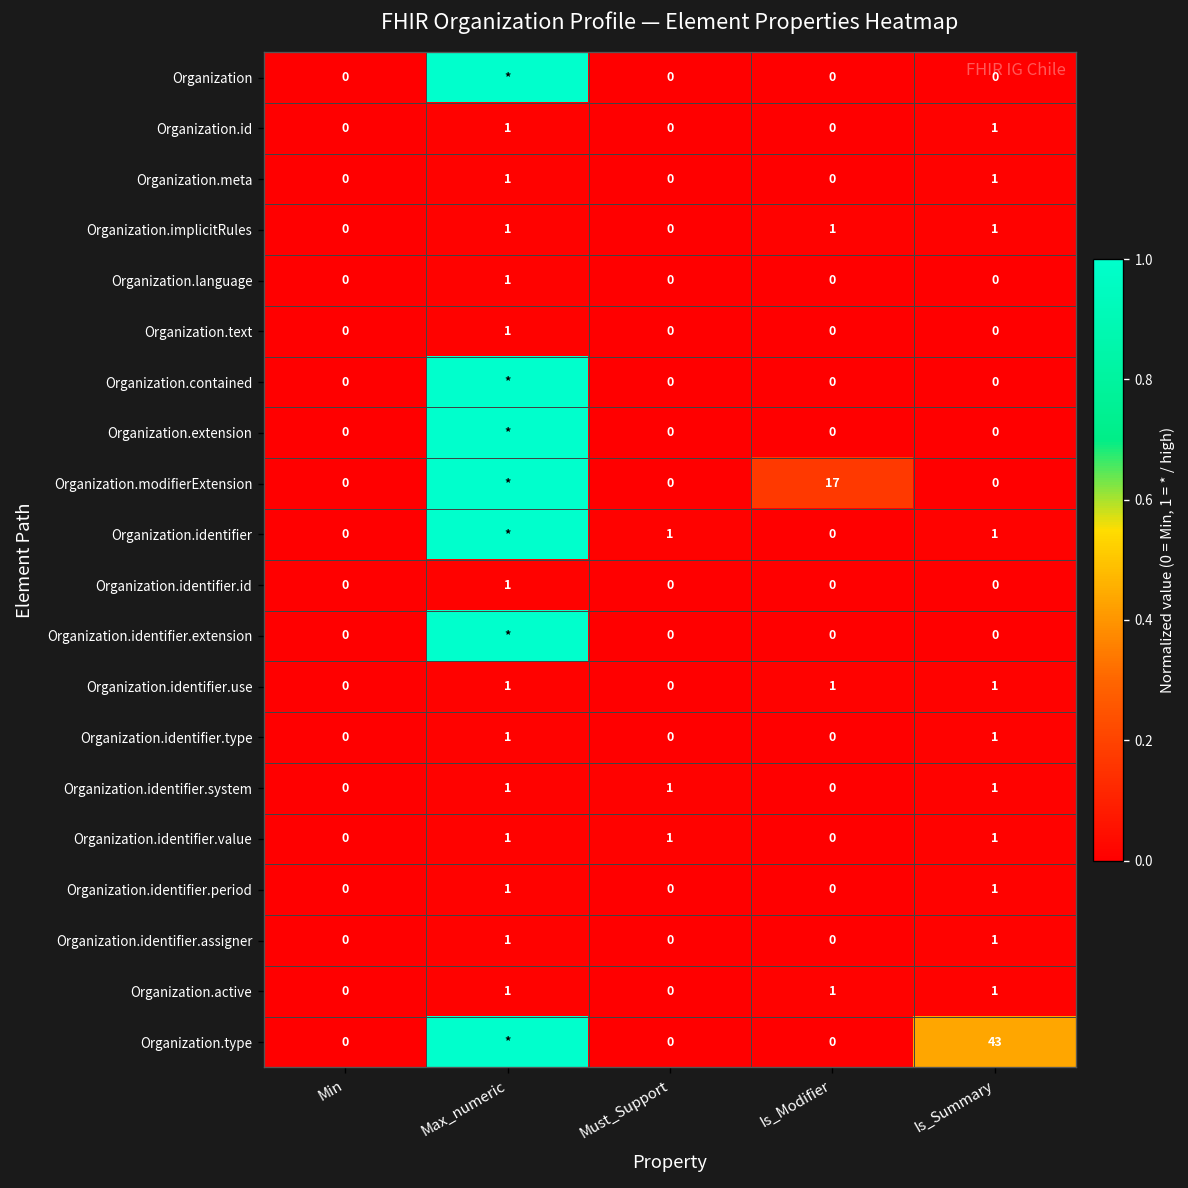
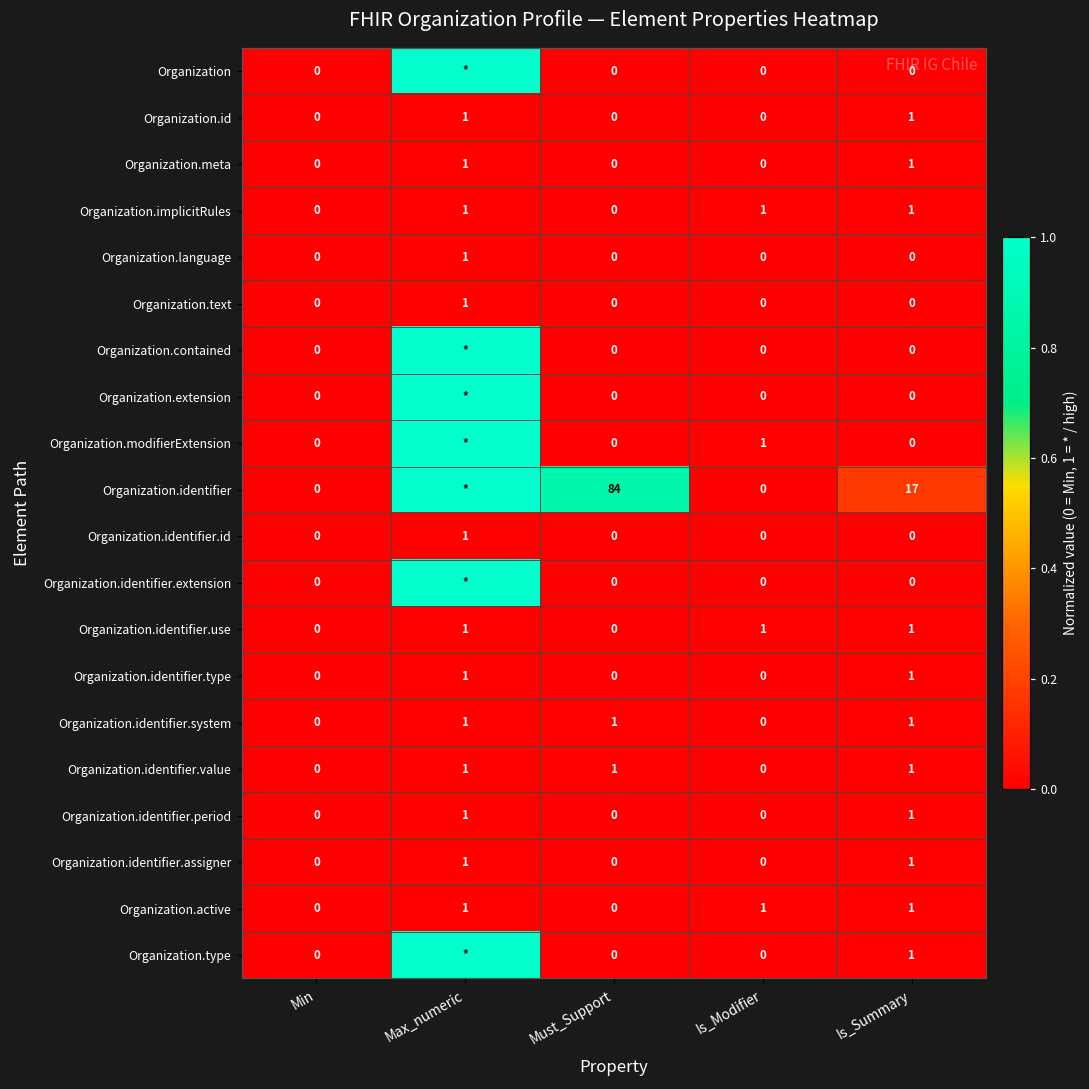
  {
    "Organization": {
      "Min": 0,
      "Must_Support": 0,
      "Is_Modifier": 0
    },
    "Organization.id": {
      "Min": 0,
      "Max_numeric": 1,
      "Must_Support": 0,
      "Is_Modifier": 0,
      "Is_Summary": 1
    },
    "Organization.meta": {
      "Min": 0,
      "Max_numeric": 1,
      "Must_Support": 0,
      "Is_Modifier": 0,
      "Is_Summary": 1
    },
    "Organization.implicitRules": {
      "Min": 0,
      "Max_numeric": 1,
      "Must_Support": 0,
      "Is_Modifier": 1,
      "Is_Summary": 1
    },
    "Organization.language": {
      "Min": 0,
      "Max_numeric": 1,
      "Must_Support": 0,
      "Is_Modifier": 0,
      "Is_Summary": 0
    },
    "Organization.text": {
      "Min": 0,
      "Max_numeric": 1,
      "Must_Support": 0,
      "Is_Modifier": 0,
      "Is_Summary": 0
    },
    "Organization.contained": {
      "Min": 0,
      "Must_Support": 0,
      "Is_Modifier": 0,
      "Is_Summary": 0
    },
    "Organization.extension": {
      "Min": 0,
      "Must_Support": 0,
      "Is_Modifier": 0,
      "Is_Summary": 0
    },
    "Organization.modifierExtension": {
      "Min": 0,
      "Must_Support": 0,
-     "Is_Modifier": 17,
+     "Is_Modifier": 1,
      "Is_Summary": 0
    },
    "Organization.identifier": {
      "Min": 0,
-     "Must_Support": 1,
+     "Must_Support": 84,
      "Is_Modifier": 0,
-     "Is_Summary": 1
+     "Is_Summary": 17
    },
    "Organization.identifier.id": {
      "Min": 0,
      "Max_numeric": 1,
      "Must_Support": 0,
      "Is_Modifier": 0,
      "Is_Summary": 0
    },
    "Organization.identifier.extension": {
      "Min": 0,
      "Must_Support": 0,
      "Is_Modifier": 0,
      "Is_Summary": 0
    },
    "Organization.identifier.use": {
      "Min": 0,
      "Max_numeric": 1,
      "Must_Support": 0,
      "Is_Modifier": 1,
      "Is_Summary": 1
    },
    "Organization.identifier.type": {
      "Min": 0,
      "Max_numeric": 1,
      "Must_Support": 0,
      "Is_Modifier": 0,
      "Is_Summary": 1
    },
    "Organization.identifier.system": {
      "Min": 0,
      "Max_numeric": 1,
      "Must_Support": 1,
      "Is_Modifier": 0,
      "Is_Summary": 1
    },
    "Organization.identifier.value": {
      "Min": 0,
      "Max_numeric": 1,
      "Must_Support": 1,
      "Is_Modifier": 0,
      "Is_Summary": 1
    },
    "Organization.identifier.period": {
      "Min": 0,
      "Max_numeric": 1,
      "Must_Support": 0,
      "Is_Modifier": 0,
      "Is_Summary": 1
    },
    "Organization.identifier.assigner": {
      "Min": 0,
      "Max_numeric": 1,
      "Must_Support": 0,
      "Is_Modifier": 0,
      "Is_Summary": 1
    },
    "Organization.active": {
      "Min": 0,
      "Max_numeric": 1,
      "Must_Support": 0,
      "Is_Modifier": 1,
      "Is_Summary": 1
    },
    "Organization.type": {
      "Min": 0,
      "Must_Support": 0,
      "Is_Modifier": 0,
-     "Is_Summary": 43
+     "Is_Summary": 1
    }
  }
